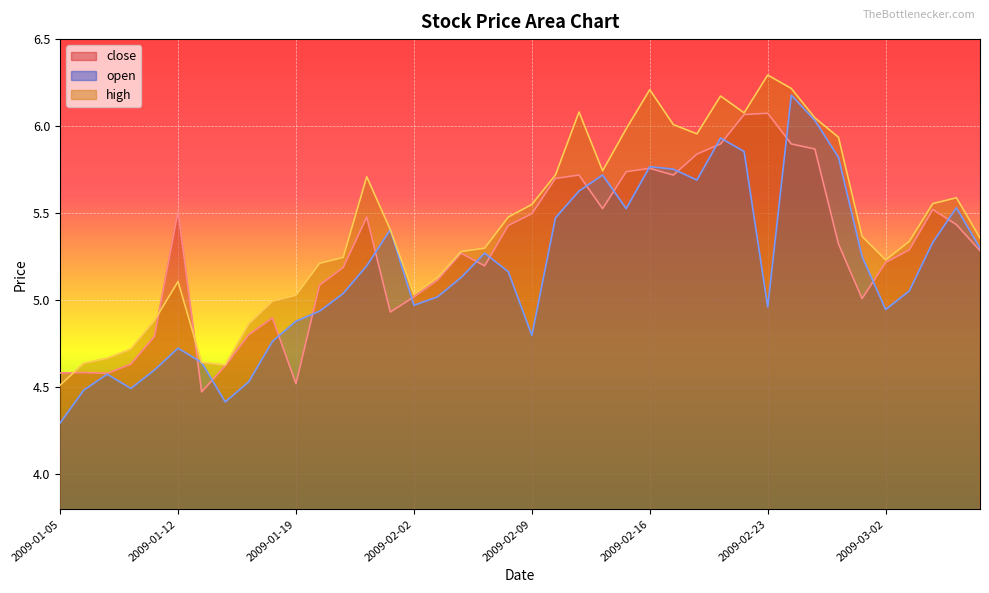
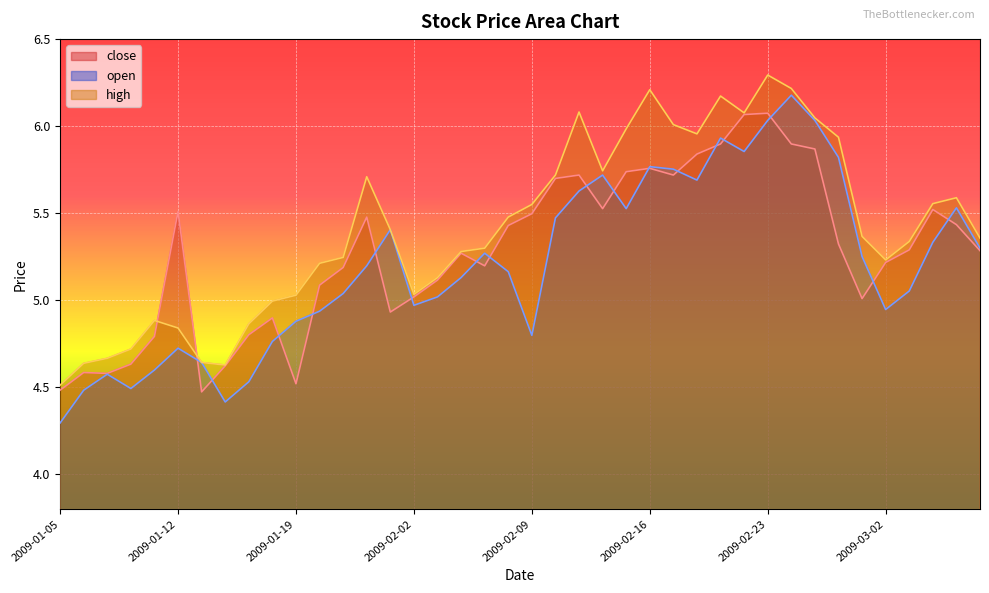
  {
    "close": {
-     "2009-01-05": 4.58,
+     "2009-01-05": 4.48,
      "2009-01-12": 5.51,
      "2009-01-19": 4.52,
      "2009-02-09": 5.50,
      "2009-02-23": 6.07
    },
    "open": {
      "2009-01-05": 4.30,
      "2009-01-12": 4.73,
      "2009-01-19": 4.88,
      "2009-02-02": 4.97,
      "2009-02-09": 4.80,
-     "2009-02-23": 4.96,
+     "2009-02-23": 6.03,
      "2009-03-02": 4.95
    },
    "high": {
      "2009-01-05": 4.51,
-     "2009-01-12": 5.11,
+     "2009-01-12": 4.84,
      "2009-01-19": 5.03,
      "2009-02-09": 5.55,
      "2009-02-16": 6.21,
      "2009-02-23": 6.29
    }
  }
